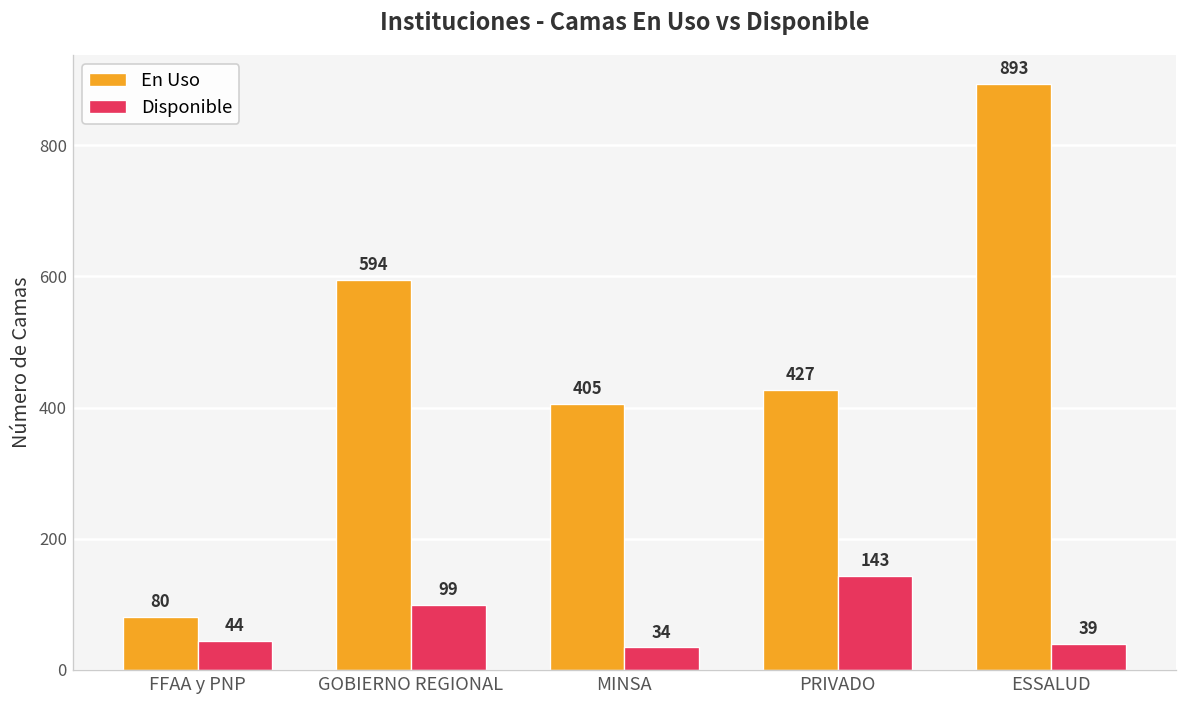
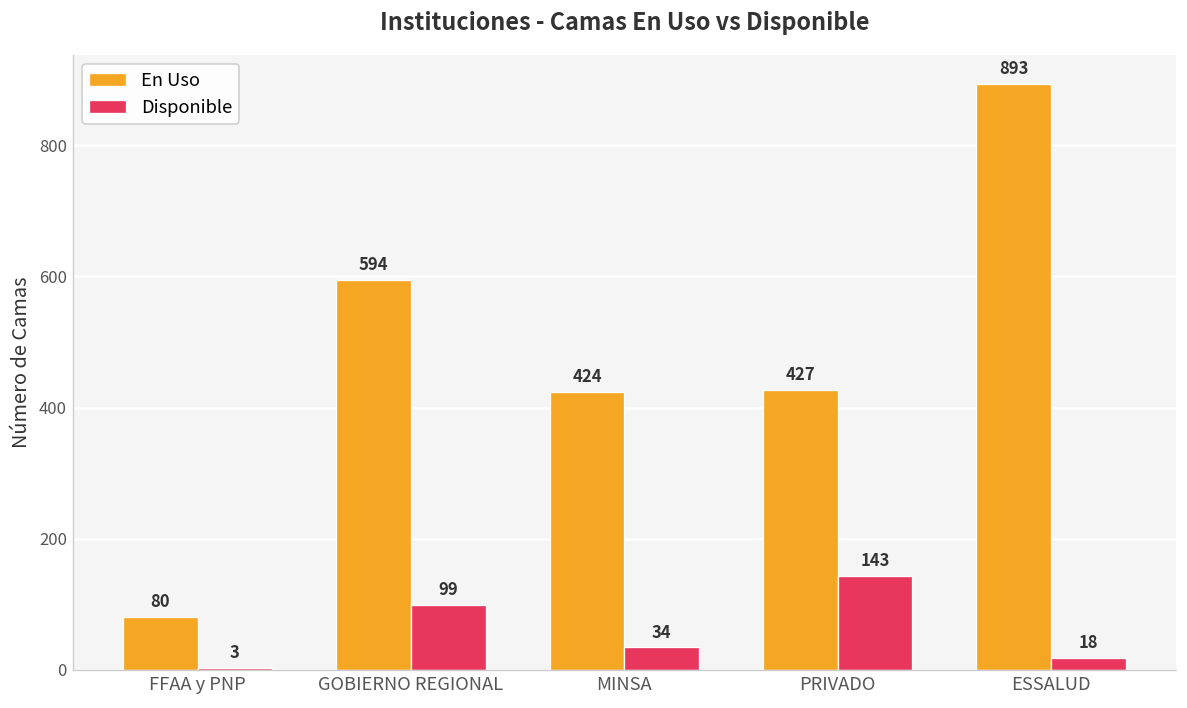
  {
    "En Uso": {
      "FFAA y PNP": 80,
      "GOBIERNO REGIONAL": 594,
-     "MINSA": 405,
+     "MINSA": 424,
      "PRIVADO": 427,
      "ESSALUD": 893
    },
    "Disponible": {
-     "FFAA y PNP": 44,
+     "FFAA y PNP": 3,
      "GOBIERNO REGIONAL": 99,
      "MINSA": 34,
      "PRIVADO": 143,
-     "ESSALUD": 39
+     "ESSALUD": 18
    }
  }
